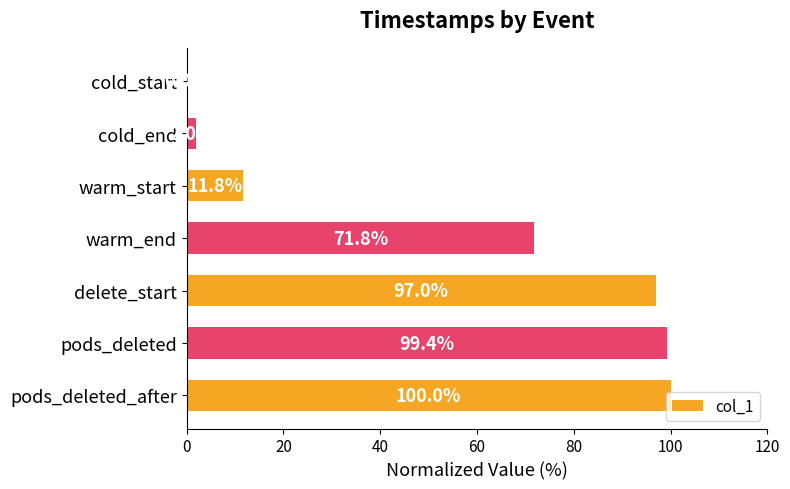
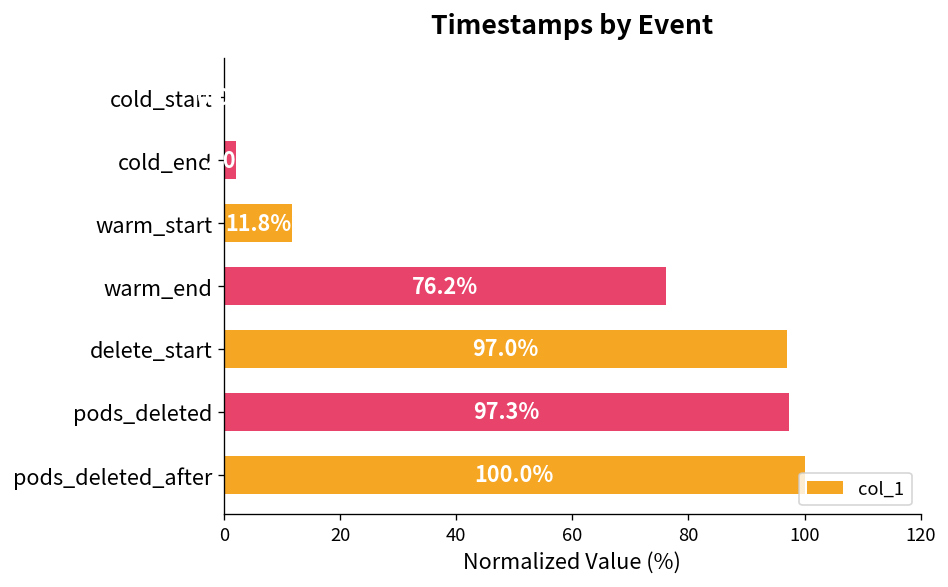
  {
    "warm_start": "11.8%",
-   "warm_end": "71.8%",
+   "warm_end": "76.2%",
    "delete_start": "97.0%",
-   "pods_deleted": "99.4%"
+   "pods_deleted": "97.3%"
  }
